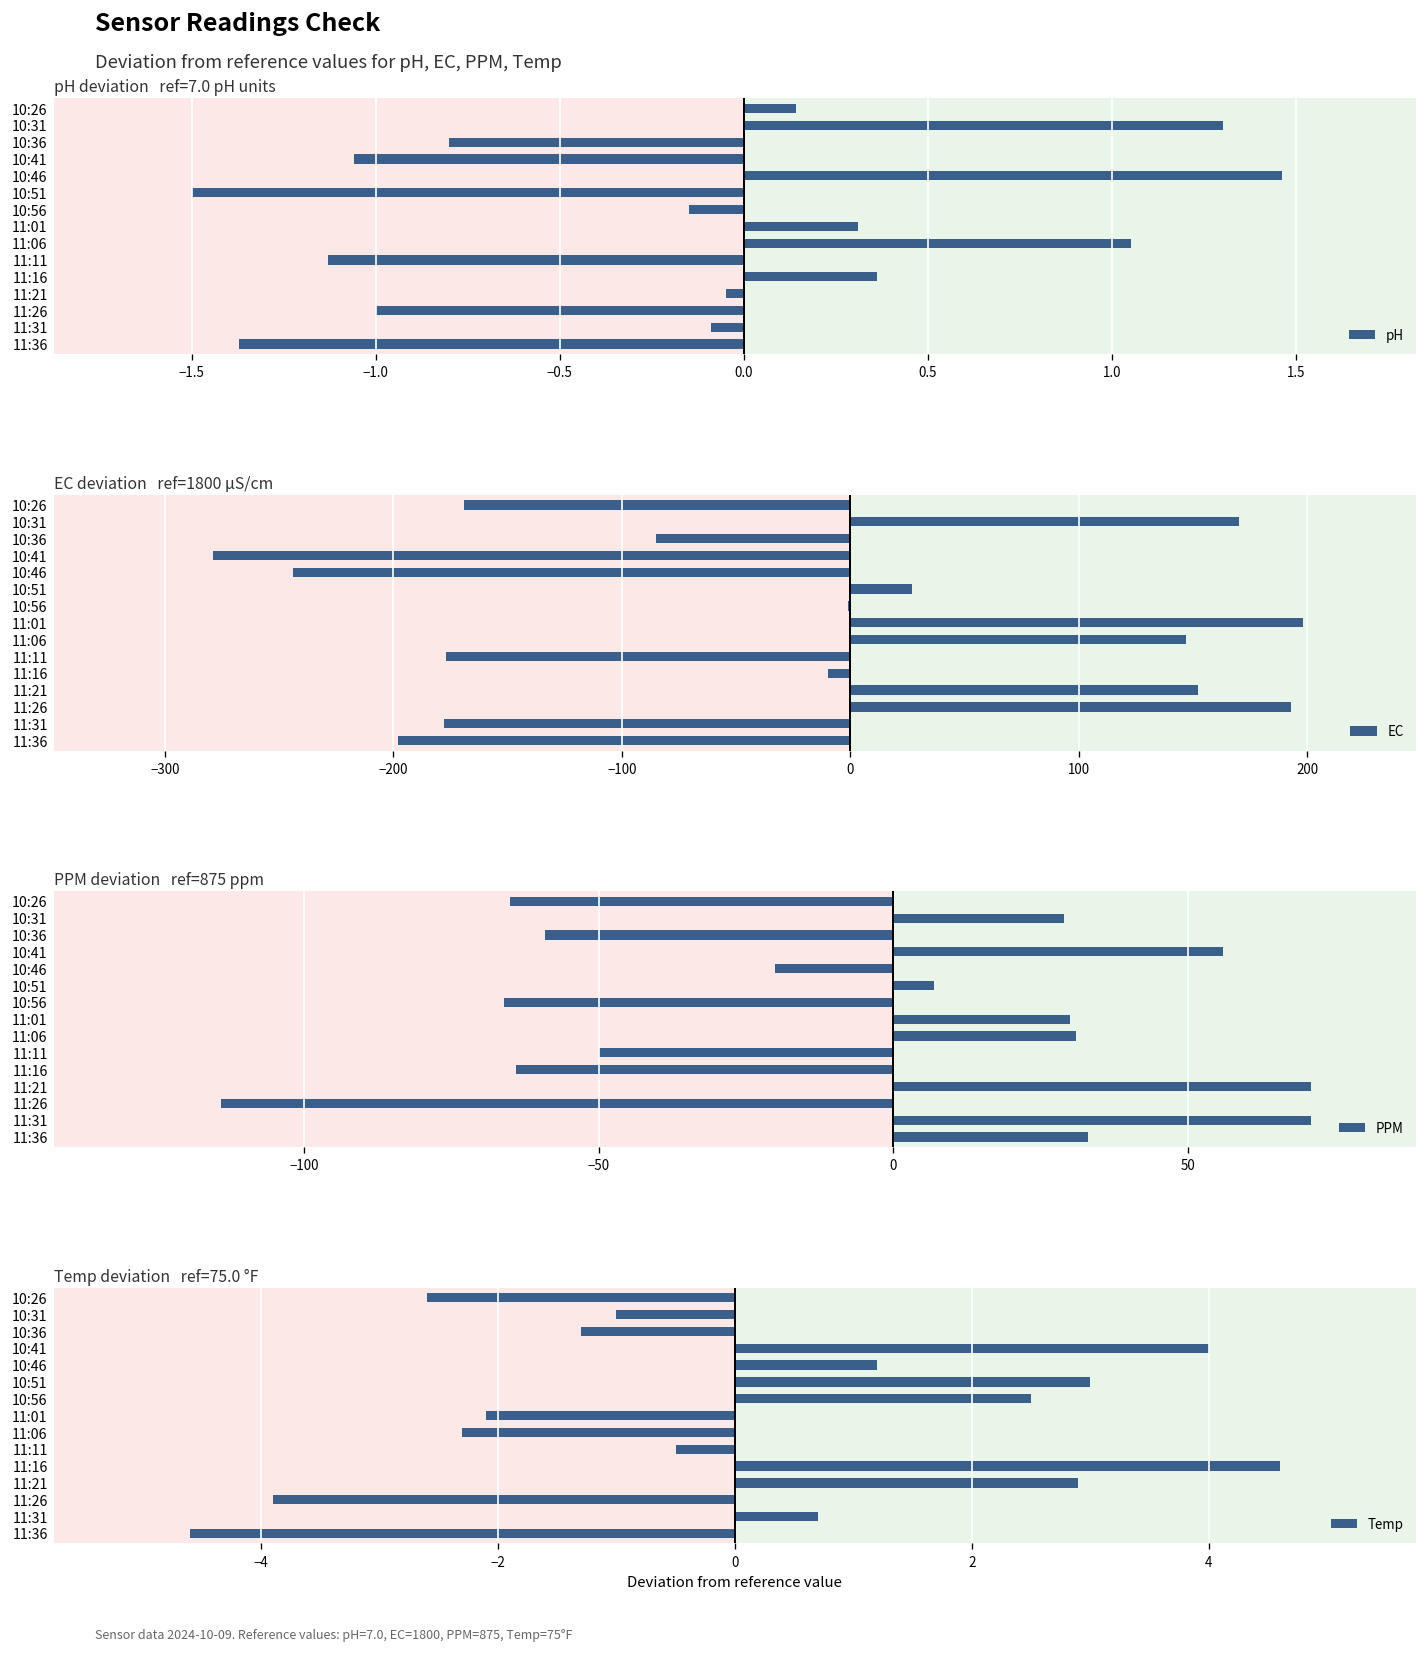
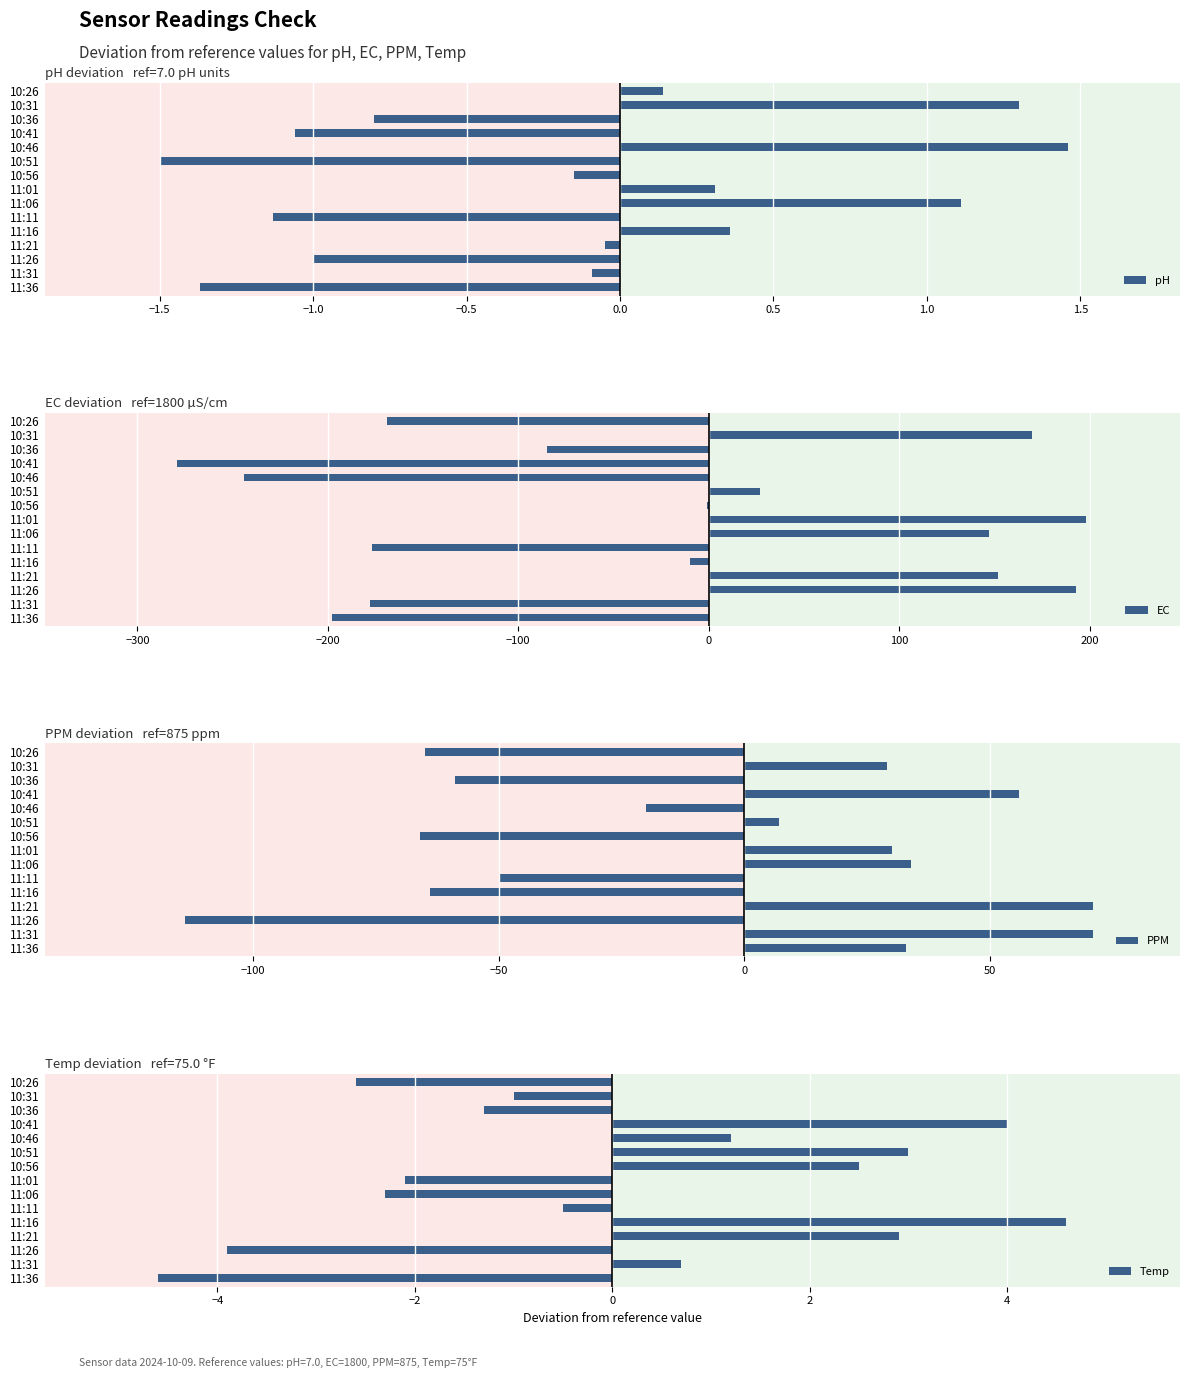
  {
    "pH deviation ref=7.0 pH units": {
      "10:26": 0.14,
      "10:31": 1.30,
      "10:36": -0.80,
      "10:41": -1.06,
      "10:46": 1.46,
      "10:51": -1.50,
      "10:56": -0.15,
      "11:01": 0.31,
-     "11:06": 1.05,
+     "11:06": 1.11,
      "11:11": -1.13,
      "11:16": 0.36,
      "11:21": -0.05,
      "11:26": -1.00,
      "11:31": -0.09,
      "11:36": -1.37
    },
    "EC deviation ref=1800 µS/cm": {
      "10:26": -169,
      "10:31": 170,
      "10:36": -85,
      "10:41": -279,
      "10:46": -244,
      "10:51": 27,
      "11:01": 198,
      "11:06": 147,
      "11:11": -177,
      "11:16": -10,
      "11:21": 152,
      "11:26": 193,
      "11:31": -178,
      "11:36": -198
    },
    "PPM deviation ref=875 ppm": {
      "10:26": -65,
      "10:31": 29,
      "10:36": -59,
      "10:41": 56,
      "10:46": -20,
      "10:51": 7,
      "10:56": -66,
      "11:01": 30,
-     "11:06": 31,
+     "11:06": 34,
      "11:11": -50,
      "11:16": -64,
      "11:21": 71,
      "11:26": -114,
      "11:31": 71,
      "11:36": 33
    },
    "Temp deviation ref=75.0 °F": {
      "10:26": -2.6,
      "10:31": -1.0,
      "10:36": -1.3,
      "10:41": 4.0,
      "10:46": 1.2,
      "10:51": 3.0,
      "10:56": 2.5,
      "11:01": -2.1,
      "11:06": -2.3,
      "11:11": -0.5,
      "11:16": 4.6,
      "11:21": 2.9,
      "11:26": -3.9,
      "11:31": 0.7,
      "11:36": -4.6
    }
  }
